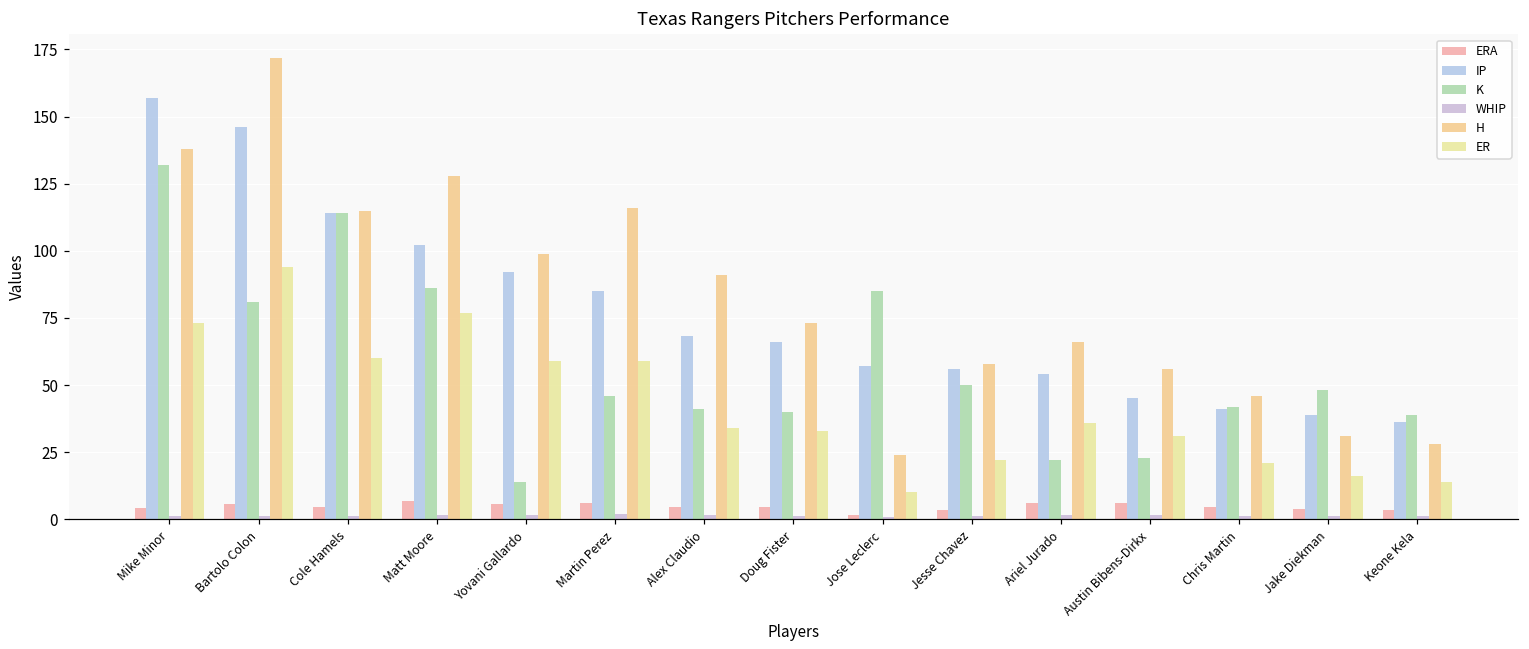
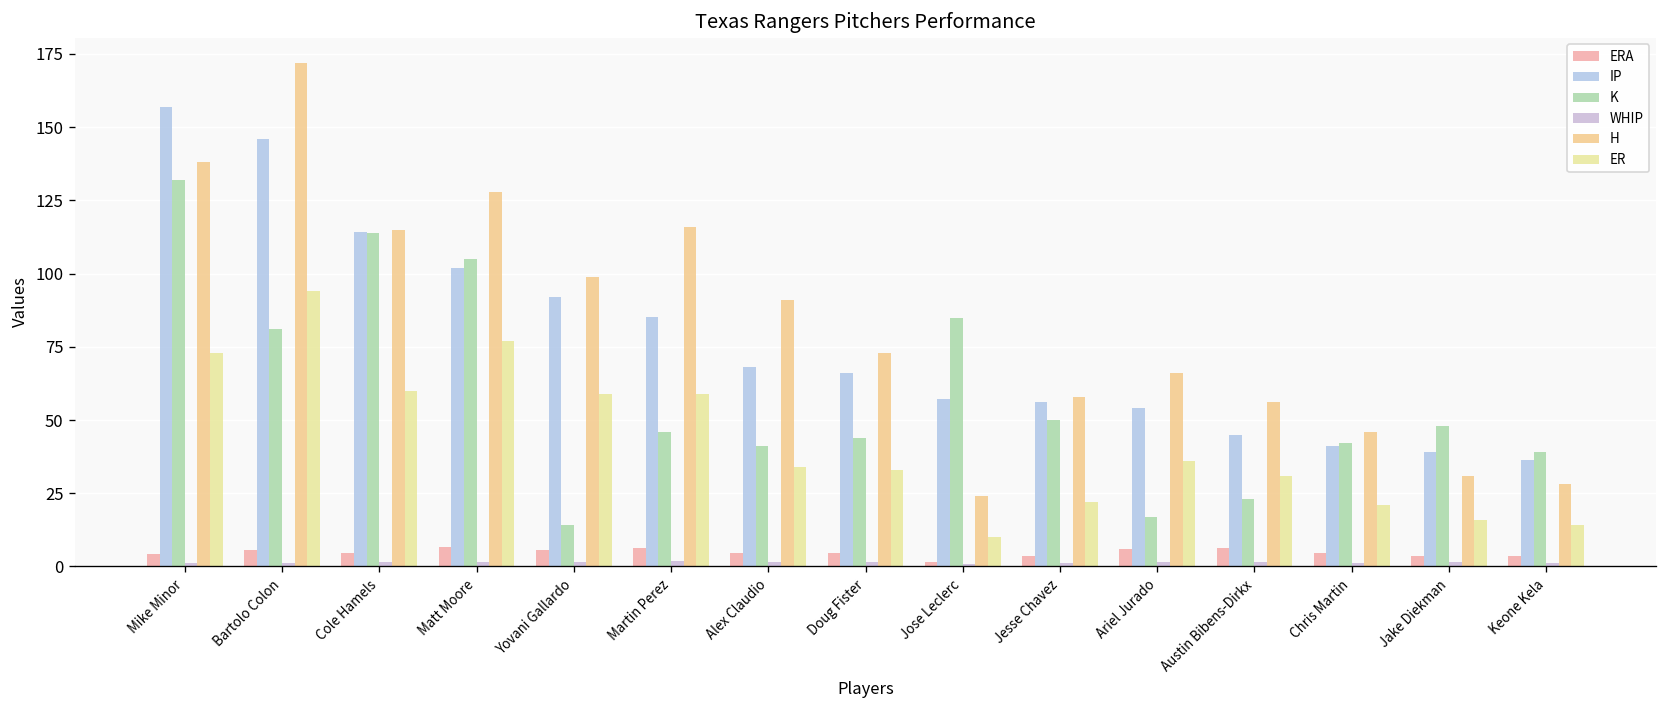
  {
    "K": {
      "Mike Minor": 132,
      "Bartolo Colon": 81,
      "Cole Hamels": 114,
-     "Matt Moore": 86,
+     "Matt Moore": 105,
      "Yovani Gallardo": 14,
      "Martin Perez": 46,
      "Alex Claudio": 41,
-     "Doug Fister": 40,
+     "Doug Fister": 44,
      "Jose Leclerc": 85,
      "Jesse Chavez": 50,
-     "Ariel Jurado": 22,
+     "Ariel Jurado": 17,
      "Austin Bibens-Dirkx": 23,
      "Chris Martin": 42,
      "Jake Diekman": 48,
      "Keone Kela": 39
    }
  }
